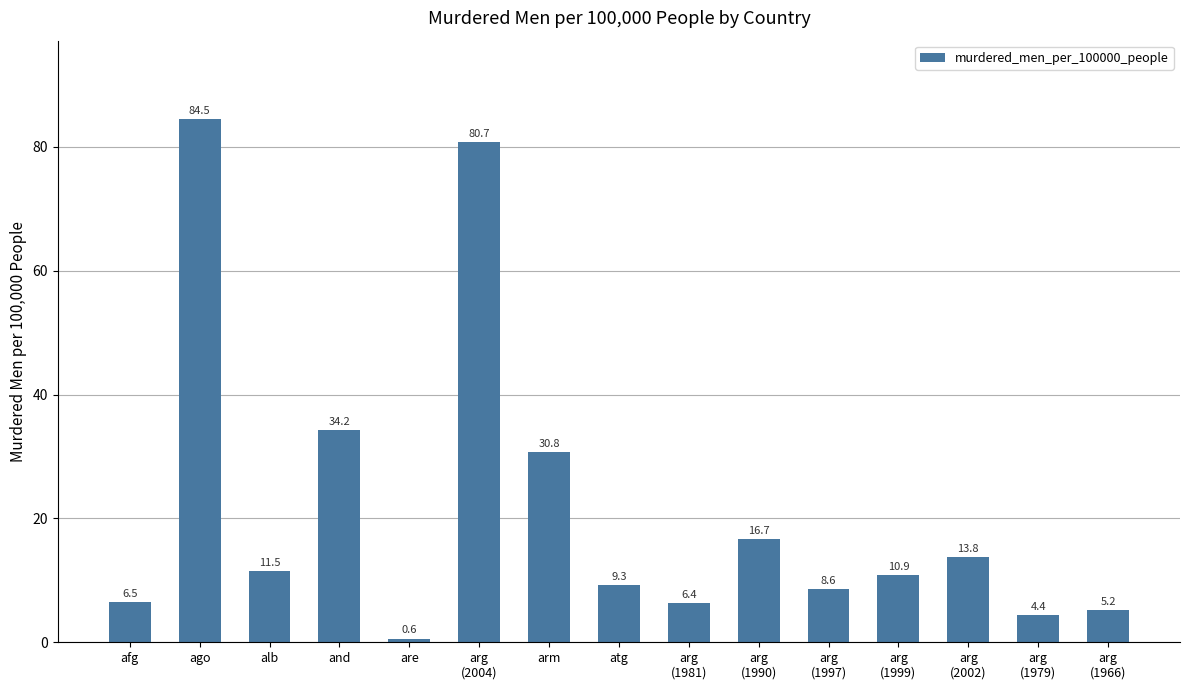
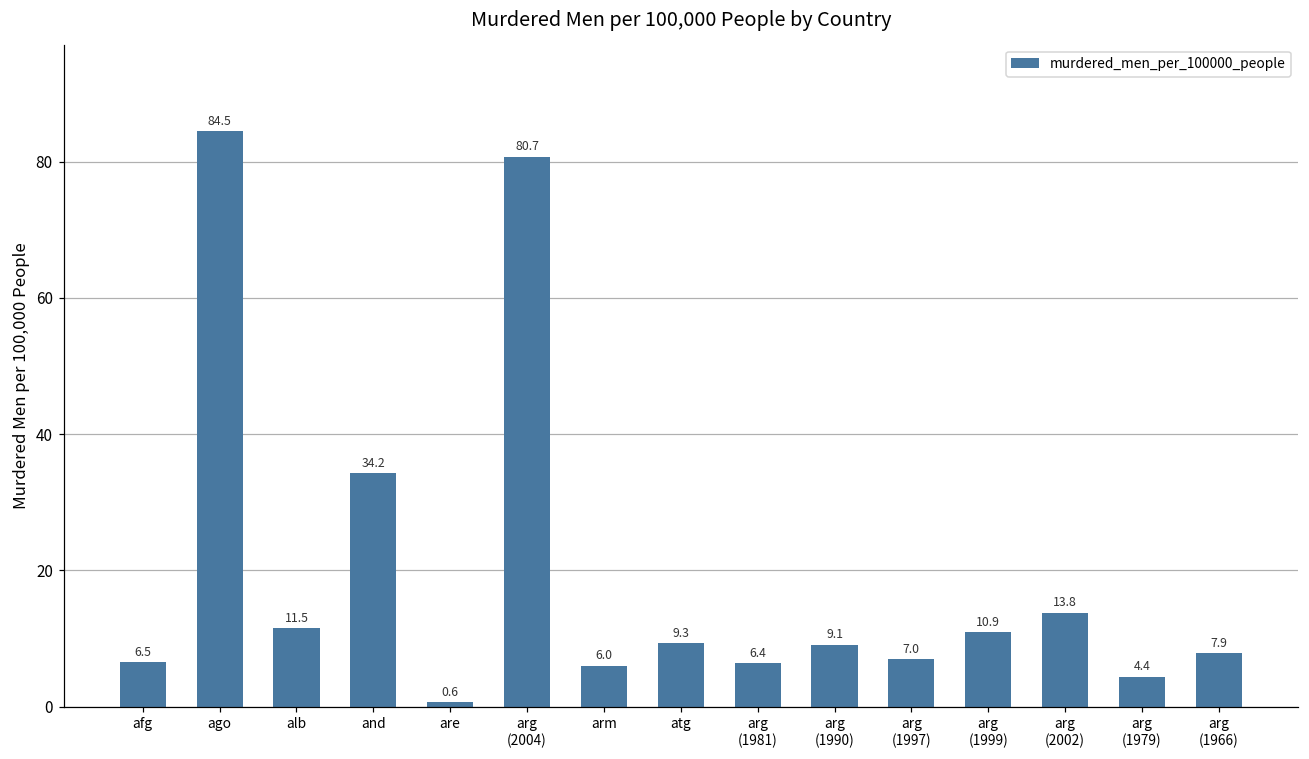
  {
    "afg": 6.5,
    "ago": 84.5,
    "alb": 11.5,
    "and": 34.2,
    "are": 0.6,
    "arg (2004)": 80.7,
-   "arm": 30.8,
+   "arm": 6.0,
    "atg": 9.3,
    "arg (1981)": 6.4,
-   "arg (1990)": 16.7,
-   "arg (1997)": 8.6,
+   "arg (1990)": 9.1,
+   "arg (1997)": 7.0,
    "arg (1999)": 10.9,
    "arg (2002)": 13.8,
    "arg (1979)": 4.4,
-   "arg (1966)": 5.2
+   "arg (1966)": 7.9
  }
